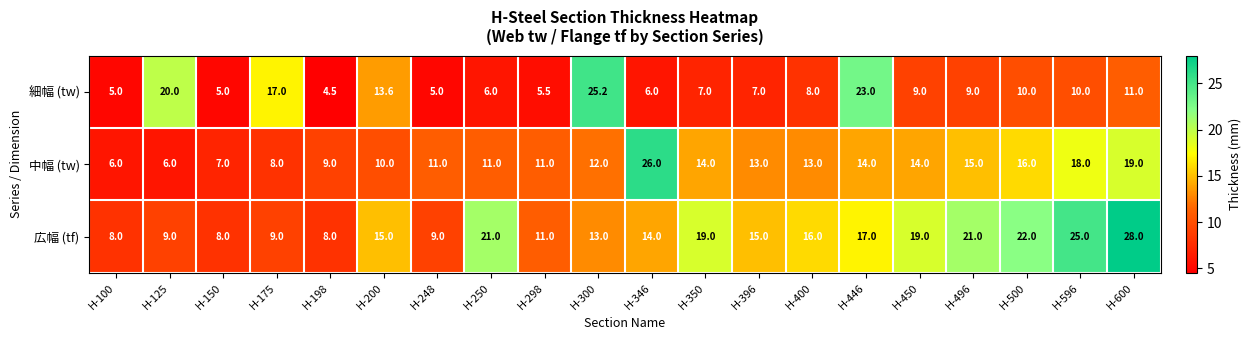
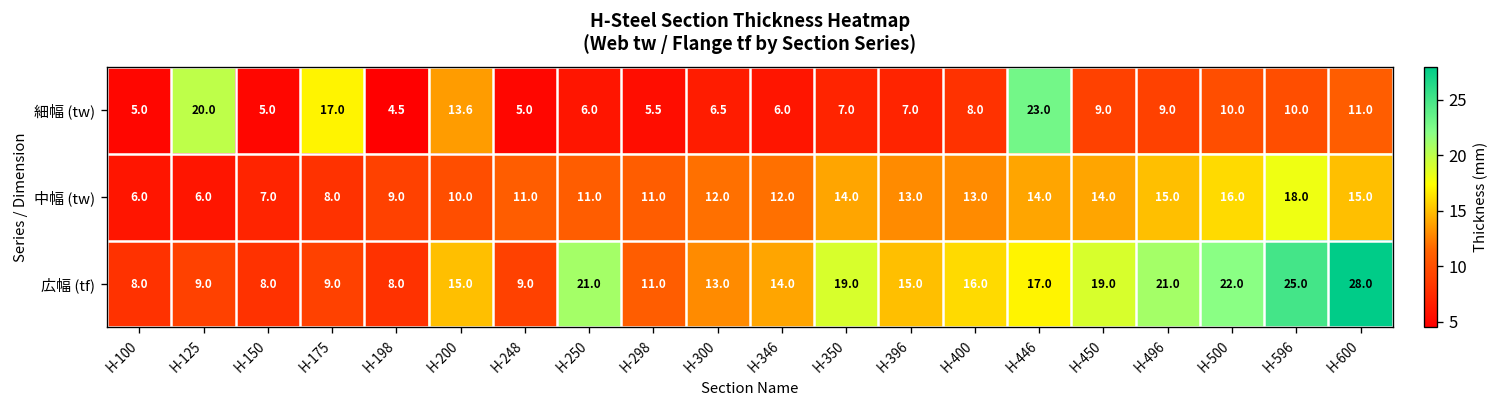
  {
    "細幅 (tw)": {
      "H-100": 5.0,
      "H-125": 20.0,
      "H-150": 5.0,
      "H-175": 17.0,
      "H-198": 4.5,
      "H-200": 13.6,
      "H-248": 5.0,
      "H-250": 6.0,
      "H-298": 5.5,
-     "H-300": 25.2,
+     "H-300": 6.5,
      "H-346": 6.0,
      "H-350": 7.0,
      "H-396": 7.0,
      "H-400": 8.0,
      "H-446": 23.0,
      "H-450": 9.0,
      "H-496": 9.0,
      "H-500": 10.0,
      "H-596": 10.0,
      "H-600": 11.0
    },
    "中幅 (tw)": {
      "H-100": 6.0,
      "H-125": 6.0,
      "H-150": 7.0,
      "H-175": 8.0,
      "H-198": 9.0,
      "H-200": 10.0,
      "H-248": 11.0,
      "H-250": 11.0,
      "H-298": 11.0,
      "H-300": 12.0,
-     "H-346": 26.0,
+     "H-346": 12.0,
      "H-350": 14.0,
      "H-396": 13.0,
      "H-400": 13.0,
      "H-446": 14.0,
      "H-450": 14.0,
      "H-496": 15.0,
      "H-500": 16.0,
      "H-596": 18.0,
-     "H-600": 19.0
+     "H-600": 15.0
    },
    "広幅 (tf)": {
      "H-100": 8.0,
      "H-125": 9.0,
      "H-150": 8.0,
      "H-175": 9.0,
      "H-198": 8.0,
      "H-200": 15.0,
      "H-248": 9.0,
      "H-250": 21.0,
      "H-298": 11.0,
      "H-300": 13.0,
      "H-346": 14.0,
      "H-350": 19.0,
      "H-396": 15.0,
      "H-400": 16.0,
      "H-446": 17.0,
      "H-450": 19.0,
      "H-496": 21.0,
      "H-500": 22.0,
      "H-596": 25.0,
      "H-600": 28.0
    }
  }
